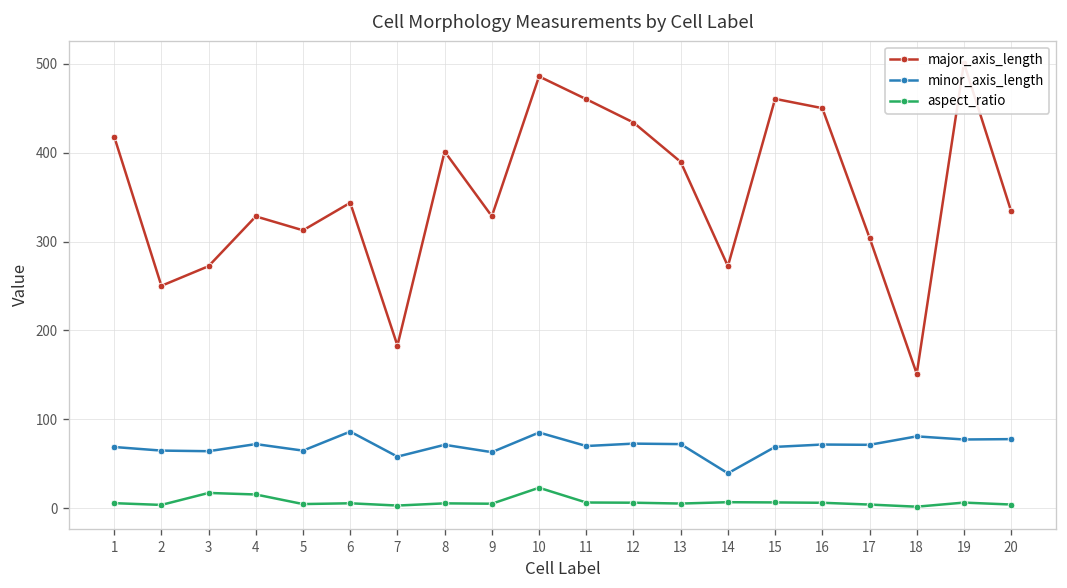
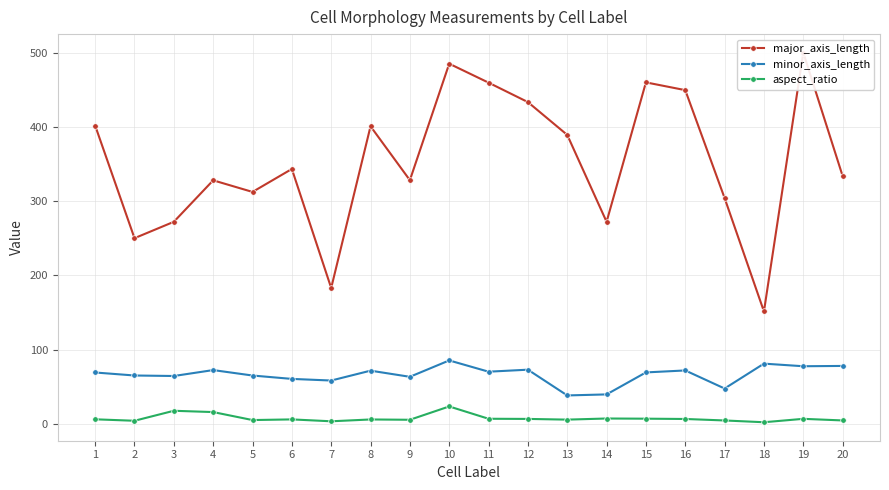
  {
    "major_axis_length": {
-     "1": 420,
+     "1": 400,
      "2": 250,
      "3": 270,
      "4": 330,
      "5": 310,
      "6": 340,
      "7": 180,
      "8": 400,
      "9": 330,
      "10": 490,
      "11": 460,
      "12": 430,
      "13": 390,
      "14": 270,
      "15": 460,
      "16": 450,
      "17": 300,
      "18": 150,
      "20": 330
    },
    "minor_axis_length": {
      "1": 70,
      "2": 60,
      "3": 60,
      "4": 70,
      "5": 60,
-     "6": 90,
+     "6": 60,
      "7": 60,
      "8": 70,
      "9": 60,
      "10": 90,
      "11": 70,
      "12": 70,
-     "13": 70,
+     "13": 40,
      "14": 40,
      "15": 70,
      "16": 70,
-     "17": 70,
+     "17": 50,
      "18": 80,
      "19": 80,
      "20": 80
    },
    "aspect_ratio": {
      "1": 10,
      "2": 0,
      "3": 20,
      "4": 20,
      "5": 0,
      "6": 10,
      "7": 0,
      "8": 10,
      "9": 10,
      "10": 20,
      "11": 10,
      "12": 10,
      "13": 10,
      "14": 10,
      "15": 10,
      "16": 10,
      "17": 0,
      "18": 0,
      "19": 10,
      "20": 0
    }
  }
